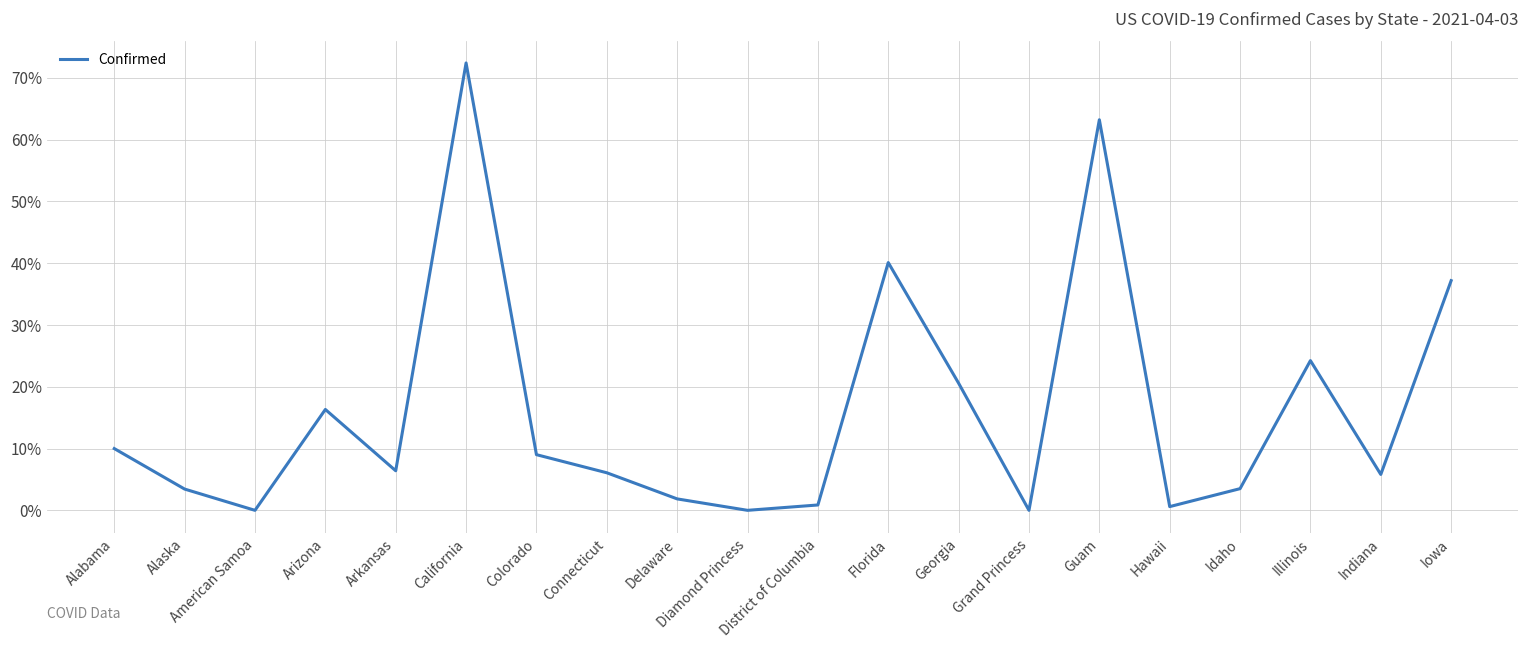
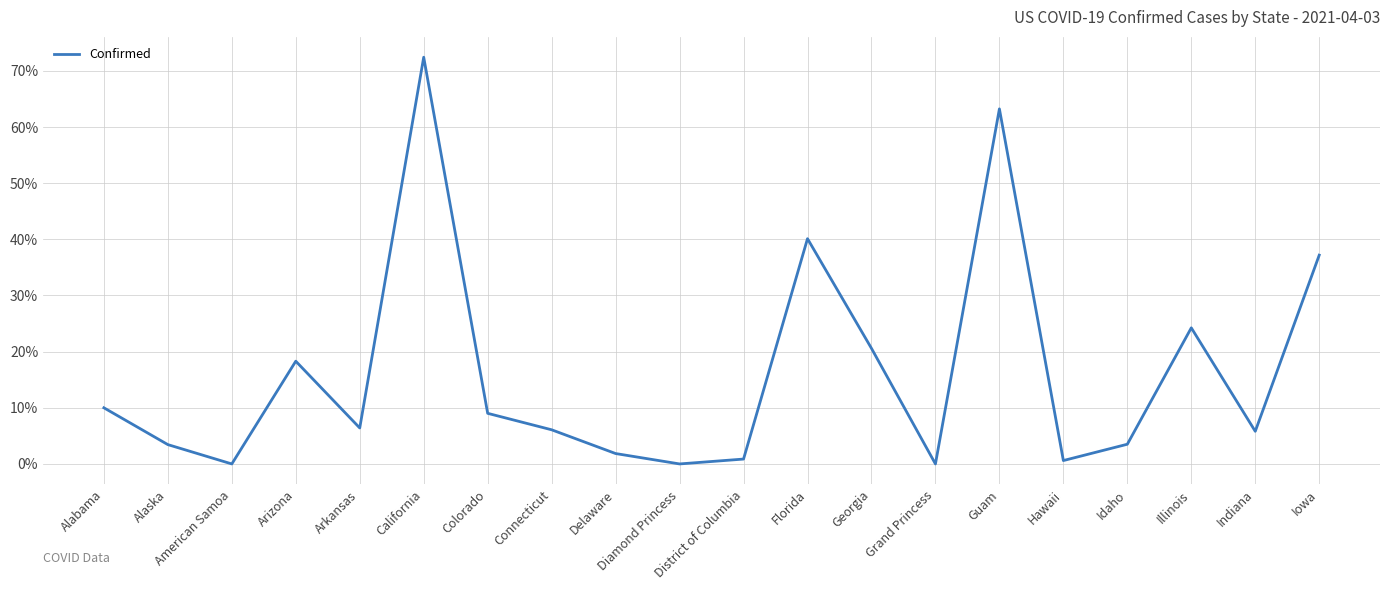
  {
    "Alabama": "10%",
    "Alaska": "3%",
    "American Samoa": "0%",
-   "Arizona": "16%",
+   "Arizona": "18%",
    "Arkansas": "6%",
    "California": "72%",
    "Colorado": "9%",
    "Connecticut": "6%",
    "Delaware": "2%",
    "Diamond Princess": "0%",
    "District of Columbia": "1%",
    "Florida": "40%",
    "Georgia": "21%",
    "Grand Princess": "0%",
    "Guam": "63%",
    "Hawaii": "1%",
    "Idaho": "4%",
    "Illinois": "24%",
    "Indiana": "6%",
    "Iowa": "37%"
  }
